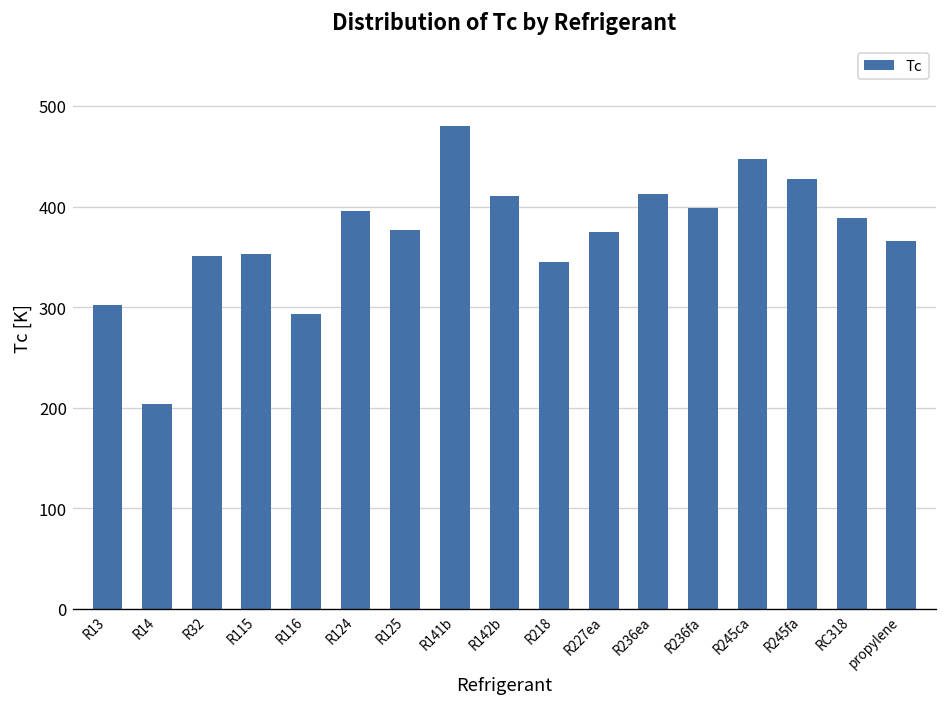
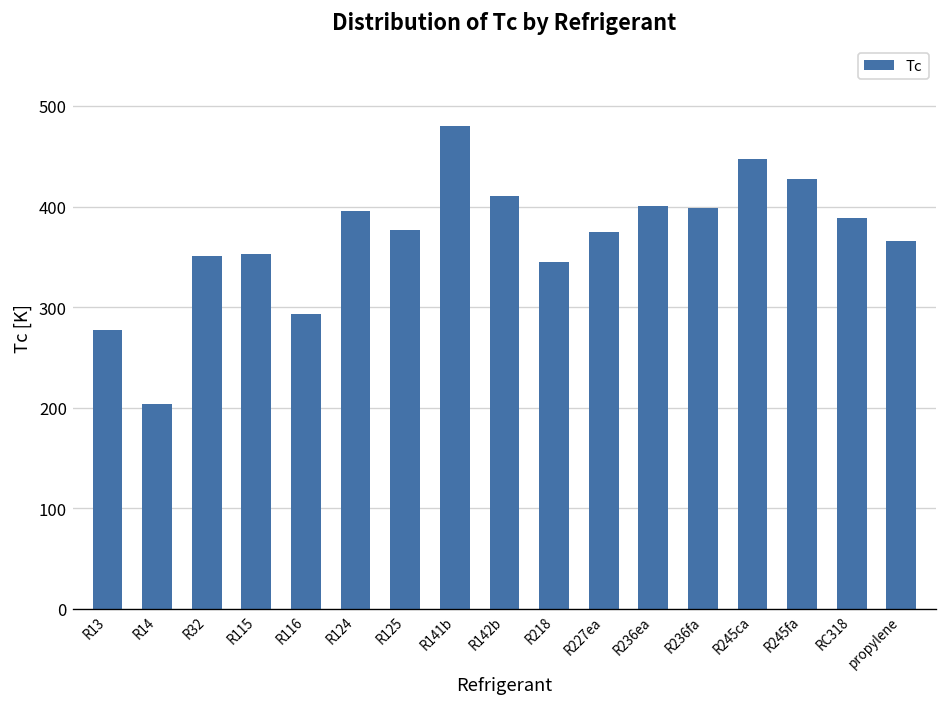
  {
-   "R13": 300,
+   "R13": 280,
    "R14": 200,
    "R32": 350,
    "R115": 350,
    "R116": 290,
    "R124": 400,
    "R125": 380,
    "R141b": 480,
    "R142b": 410,
    "R218": 350,
    "R227ea": 370,
-   "R236ea": 410,
+   "R236ea": 400,
    "R236fa": 400,
    "R245ca": 450,
    "R245fa": 430,
    "RC318": 390,
    "propylene": 370
  }
